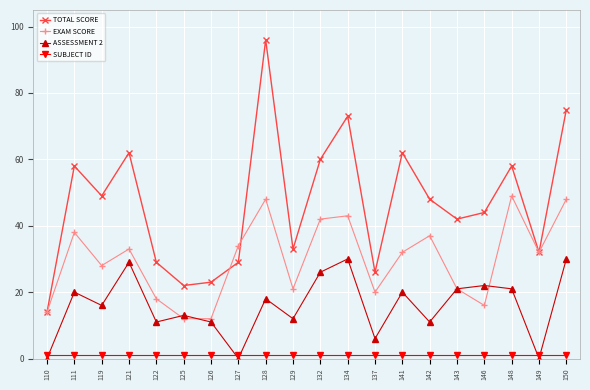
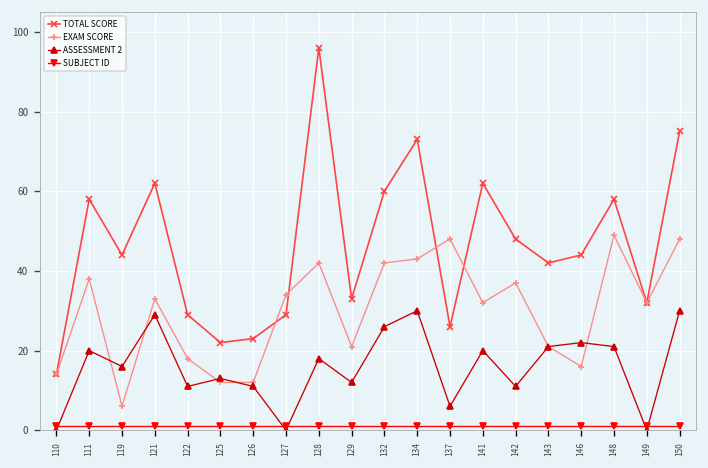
  {
    "TOTAL SCORE": {
      "111": 58,
-     "119": 49,
+     "119": 44,
      "121": 62,
      "122": 29,
      "125": 22,
      "126": 23,
      "127": 29,
      "128": 96,
      "129": 33,
      "132": 60,
      "134": 73,
      "137": 26,
      "141": 62,
      "142": 48,
      "143": 42,
      "146": 44,
      "148": 58,
      "150": 75
    },
    "EXAM SCORE": {
      "111": 38,
-     "119": 28,
+     "119": 6,
      "121": 33,
      "122": 18,
      "125": 12,
      "126": 12,
      "127": 34,
-     "128": 48,
+     "128": 42,
      "129": 21,
      "132": 42,
      "134": 43,
-     "137": 20,
+     "137": 48,
      "141": 32,
      "142": 37,
      "146": 16,
      "148": 49,
      "150": 48
    }
  }
